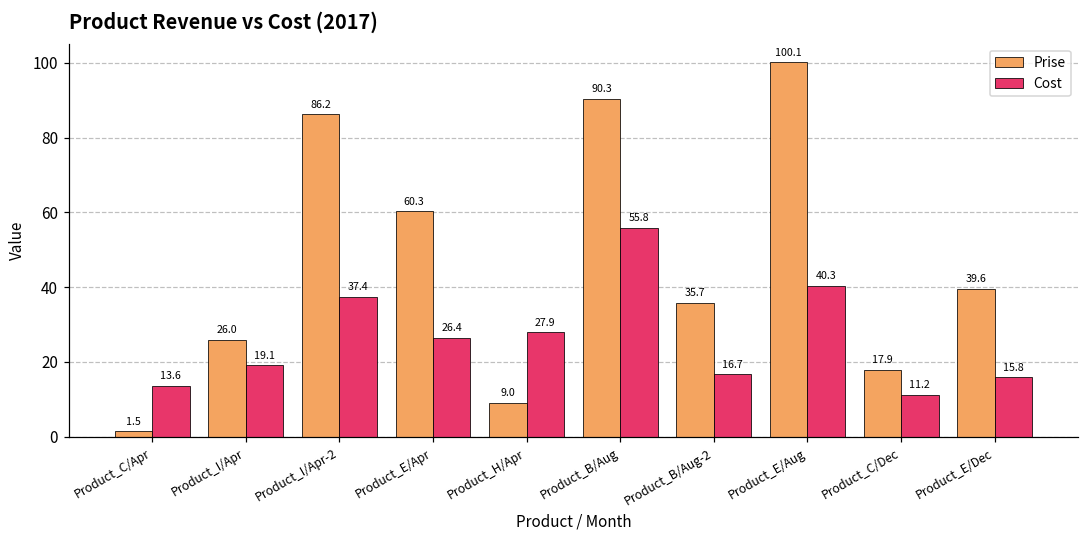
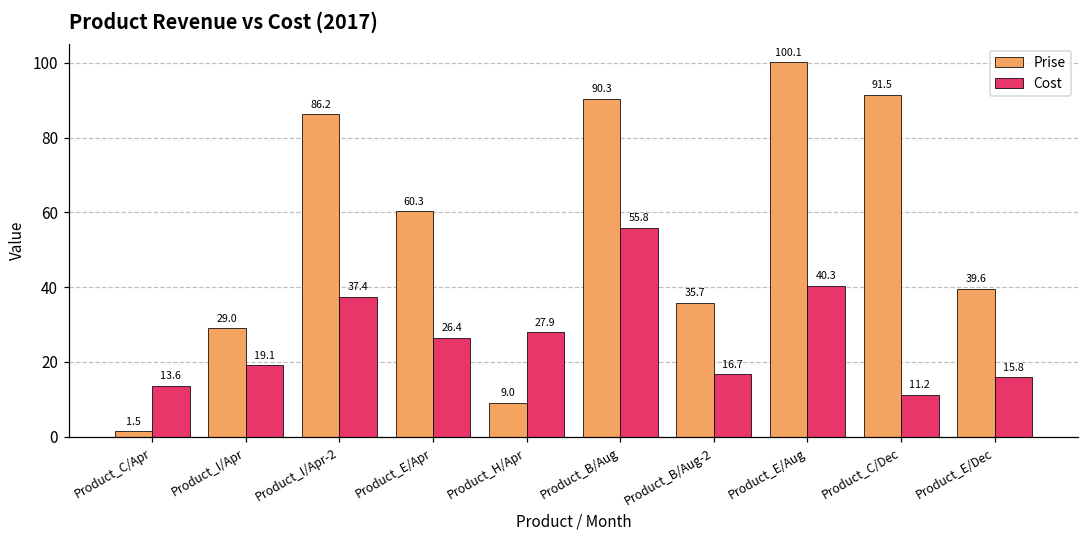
  {
    "Prise": {
      "Product_C/Apr": 1.5,
-     "Product_I/Apr": 26.0,
+     "Product_I/Apr": 29.0,
      "Product_I/Apr-2": 86.2,
      "Product_E/Apr": 60.3,
      "Product_H/Apr": 9.0,
      "Product_B/Aug": 90.3,
      "Product_B/Aug-2": 35.7,
      "Product_E/Aug": 100.1,
-     "Product_C/Dec": 17.9,
+     "Product_C/Dec": 91.5,
      "Product_E/Dec": 39.6
    },
    "Cost": {
      "Product_C/Apr": 13.6,
      "Product_I/Apr": 19.1,
      "Product_I/Apr-2": 37.4,
      "Product_E/Apr": 26.4,
      "Product_H/Apr": 27.9,
      "Product_B/Aug": 55.8,
      "Product_B/Aug-2": 16.7,
      "Product_E/Aug": 40.3,
      "Product_C/Dec": 11.2,
      "Product_E/Dec": 15.8
    }
  }
